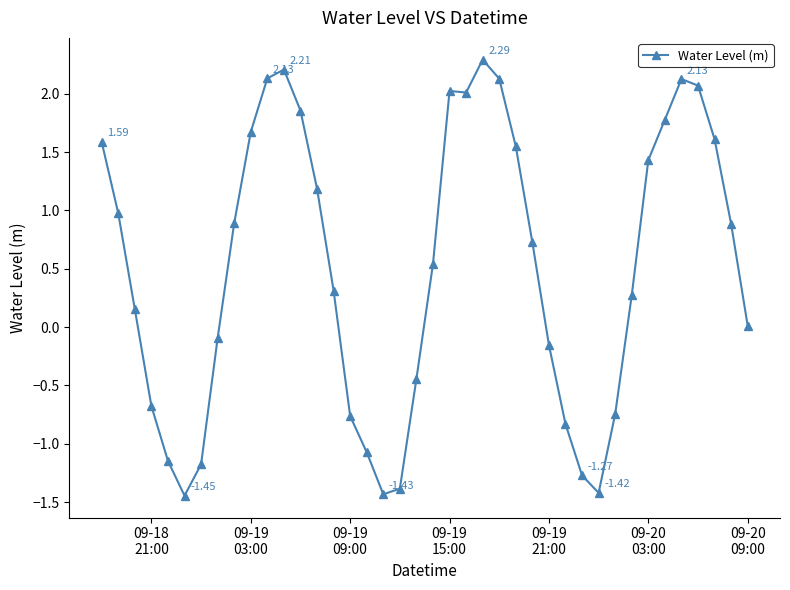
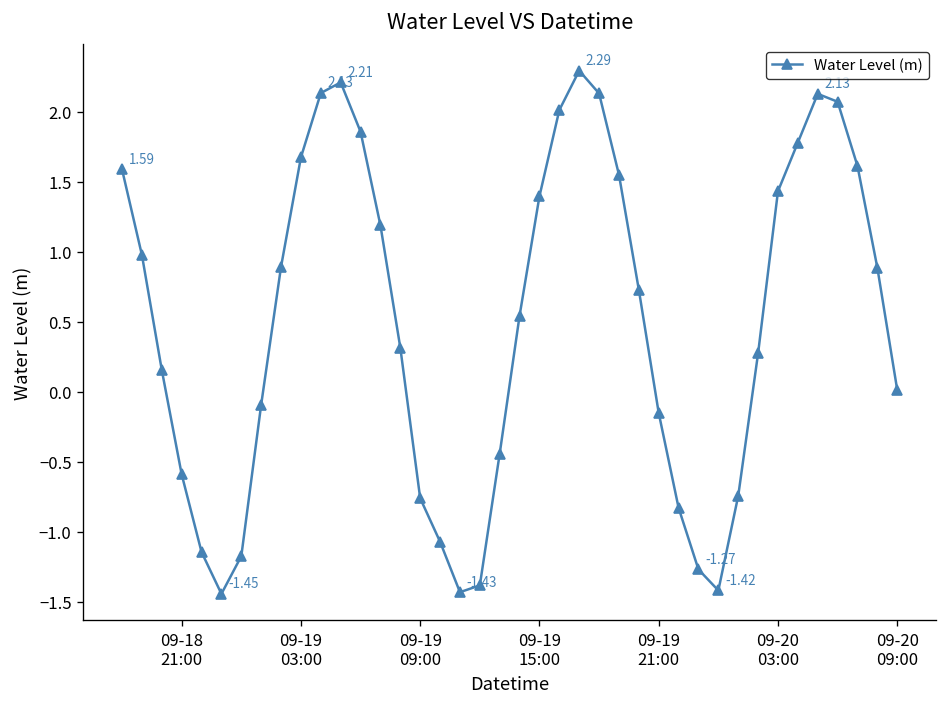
  {
-   "09-18 21:00": -0.68,
+   "09-18 21:00": -0.59,
    "09-19 03:00": 1.67,
    "09-19 09:00": -0.76,
-   "09-19 15:00": 2.02,
+   "09-19 15:00": 1.40,
    "09-19 21:00": -0.15,
    "09-20 03:00": 1.43,
    "09-20 09:00": 0.01
  }
